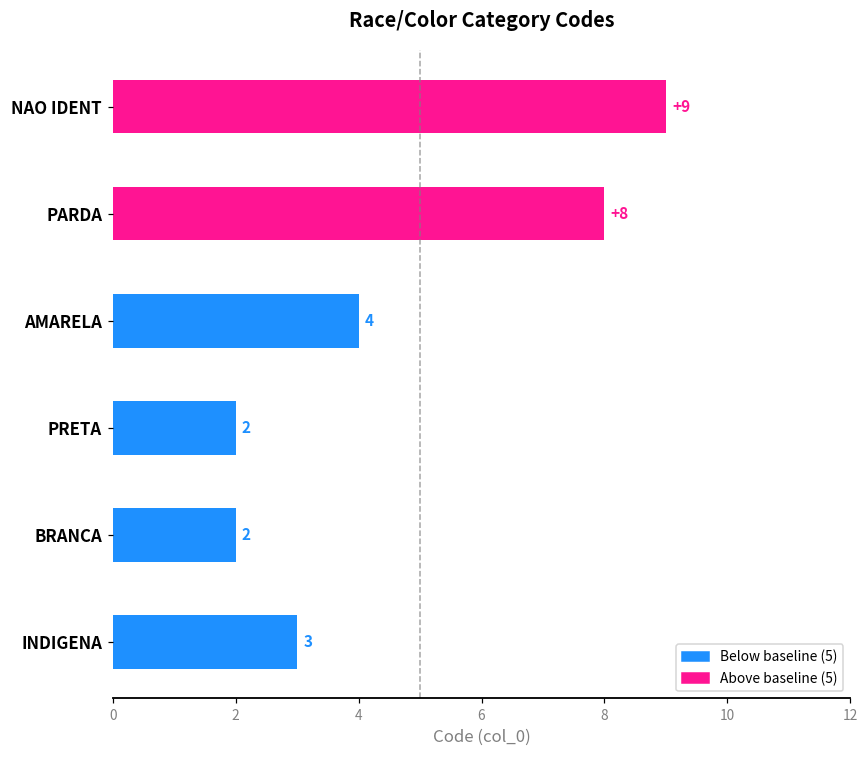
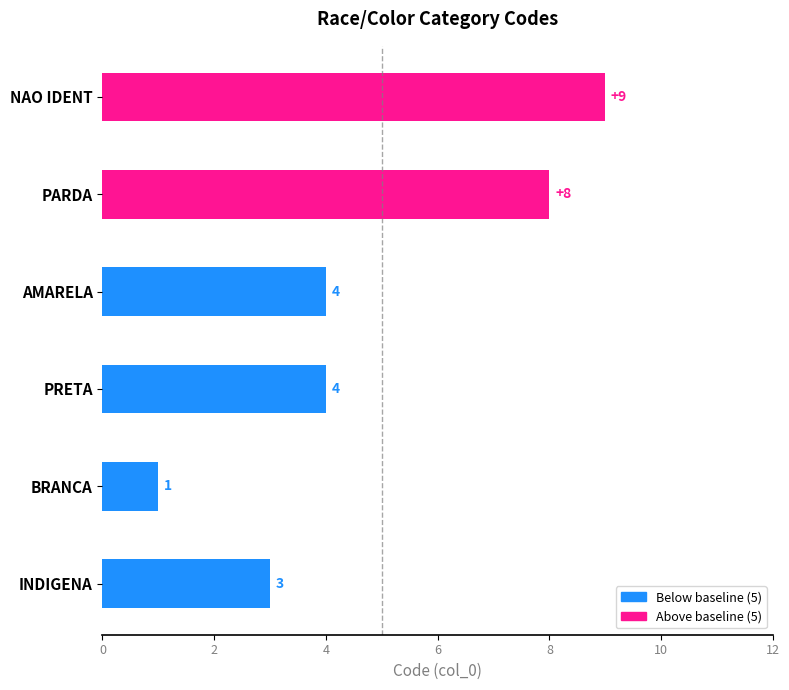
  {
    "NAO IDENT": "+9",
    "PARDA": "+8",
    "AMARELA": "4",
-   "PRETA": "2",
-   "BRANCA": "2",
+   "PRETA": "4",
+   "BRANCA": "1",
    "INDIGENA": "3"
  }
